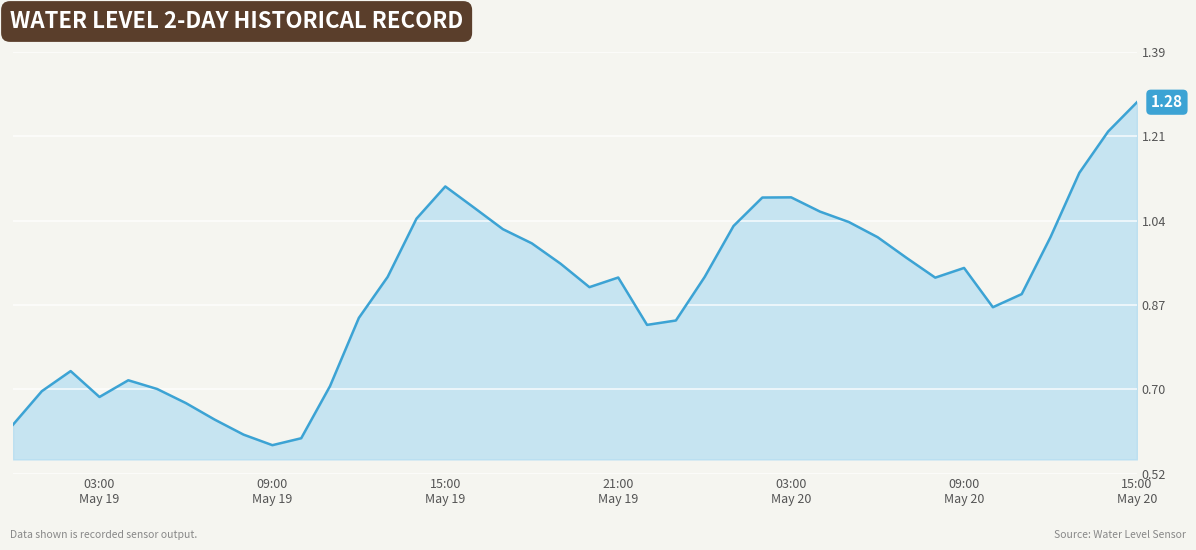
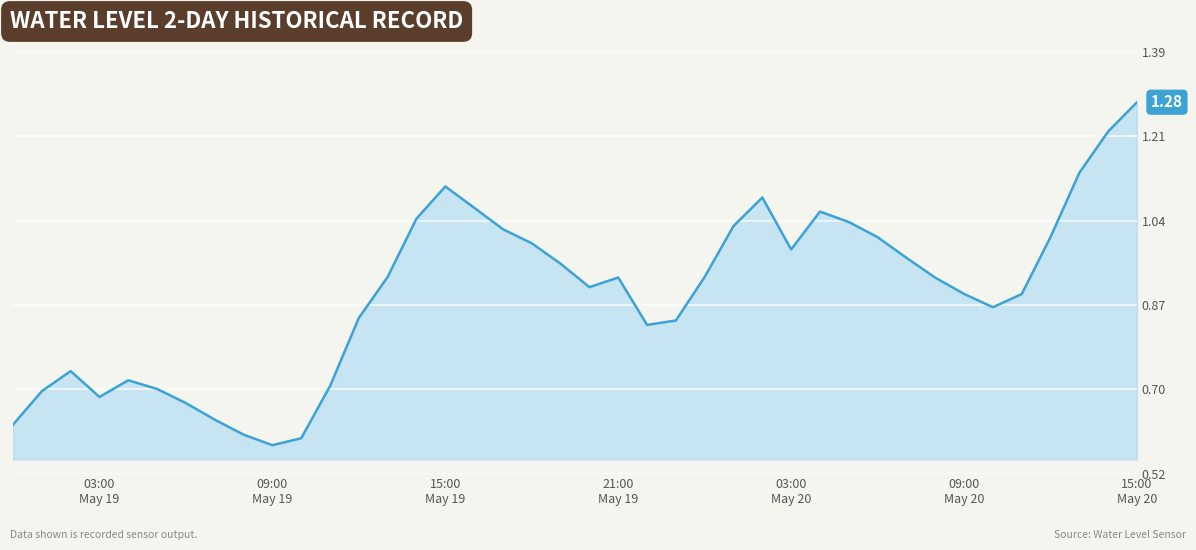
  {
    "03:00 May 19": 0.68,
    "09:00 May 19": 0.58,
    "15:00 May 19": 1.11,
    "21:00 May 19": 0.92,
-   "03:00 May 20": 1.09,
-   "09:00 May 20": 0.94
+   "03:00 May 20": 0.98,
+   "09:00 May 20": 0.89
  }
